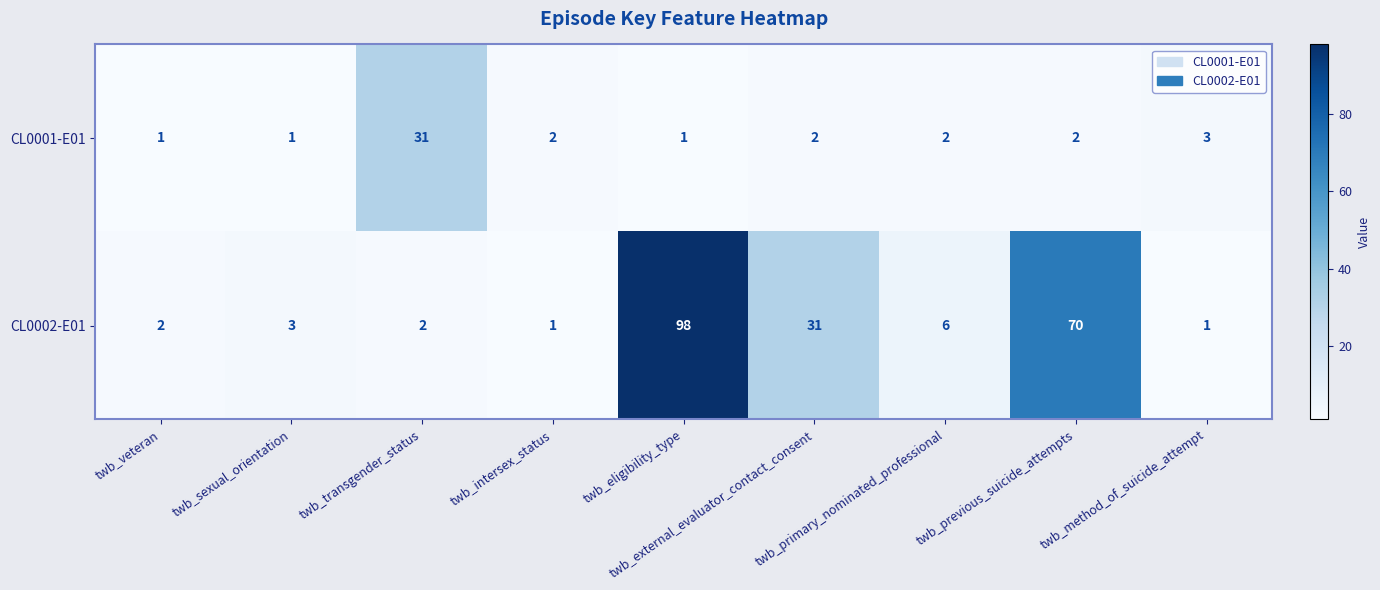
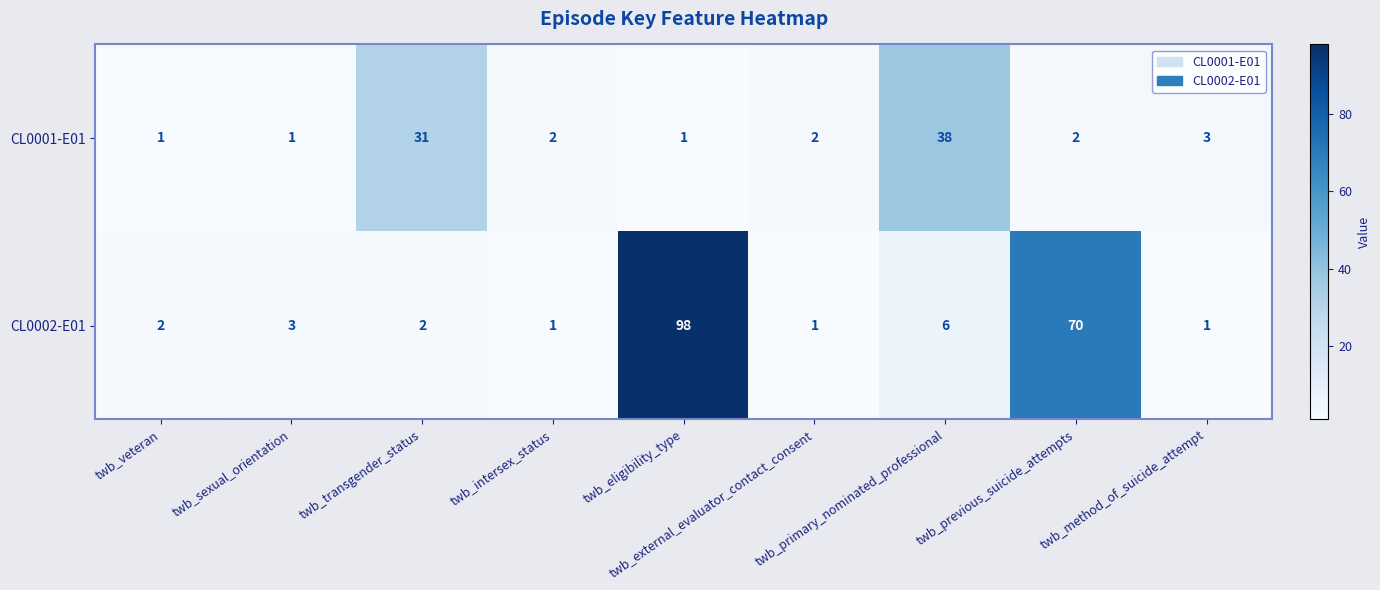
  {
    "CL0001-E01": {
      "twb_veteran": 1,
      "twb_sexual_orientation": 1,
      "twb_transgender_status": 31,
      "twb_intersex_status": 2,
      "twb_eligibility_type": 1,
      "twb_external_evaluator_contact_consent": 2,
-     "twb_primary_nominated_professional": 2,
+     "twb_primary_nominated_professional": 38,
      "twb_previous_suicide_attempts": 2,
      "twb_method_of_suicide_attempt": 3
    },
    "CL0002-E01": {
      "twb_veteran": 2,
      "twb_sexual_orientation": 3,
      "twb_transgender_status": 2,
      "twb_intersex_status": 1,
      "twb_eligibility_type": 98,
-     "twb_external_evaluator_contact_consent": 31,
+     "twb_external_evaluator_contact_consent": 1,
      "twb_primary_nominated_professional": 6,
      "twb_previous_suicide_attempts": 70,
      "twb_method_of_suicide_attempt": 1
    }
  }
